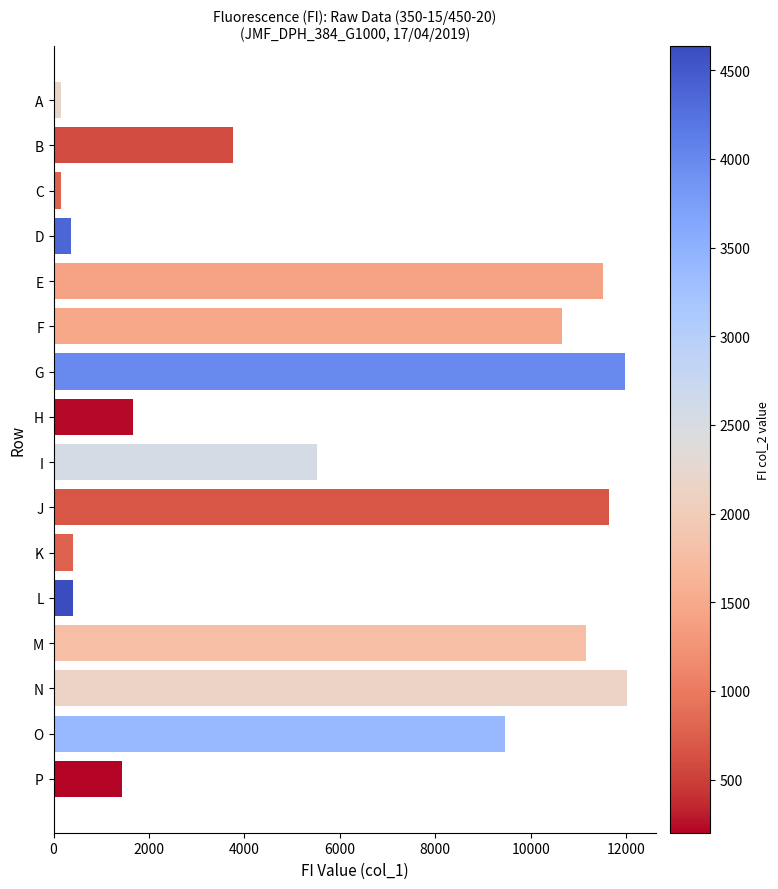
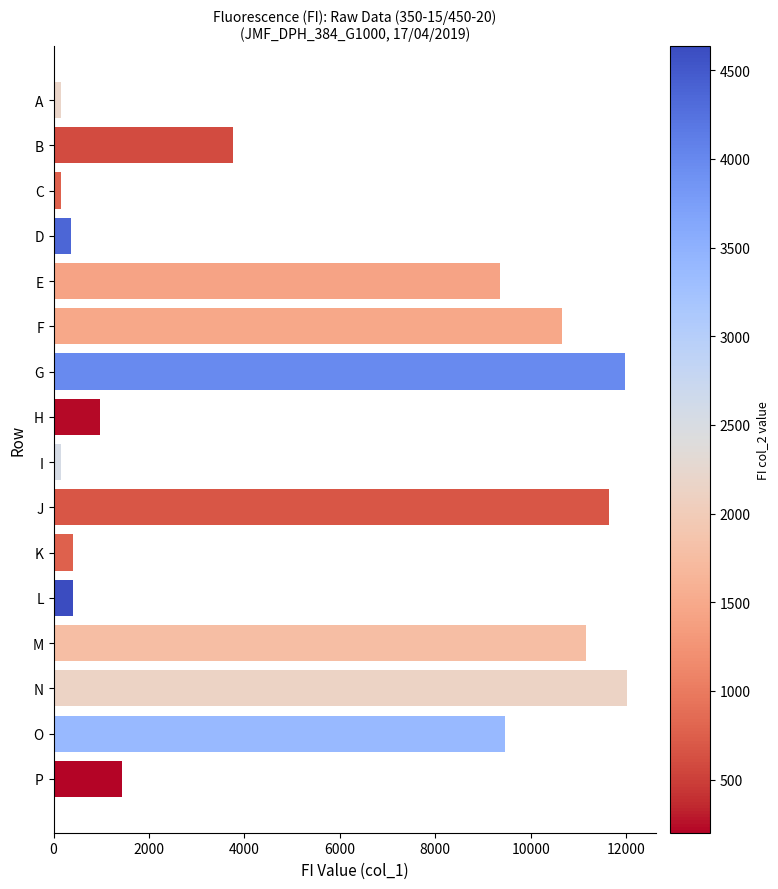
  {
    "A": 200,
    "B": 3800,
    "C": 200,
    "D": 400,
-   "E": 11500,
+   "E": 9400,
    "F": 10700,
    "G": 12000,
-   "H": 1700,
-   "I": 5500,
+   "H": 1000,
+   "I": 200,
    "J": 11600,
    "K": 400,
    "L": 400,
    "M": 11200,
    "N": 12000,
    "O": 9500,
    "P": 1400
  }
